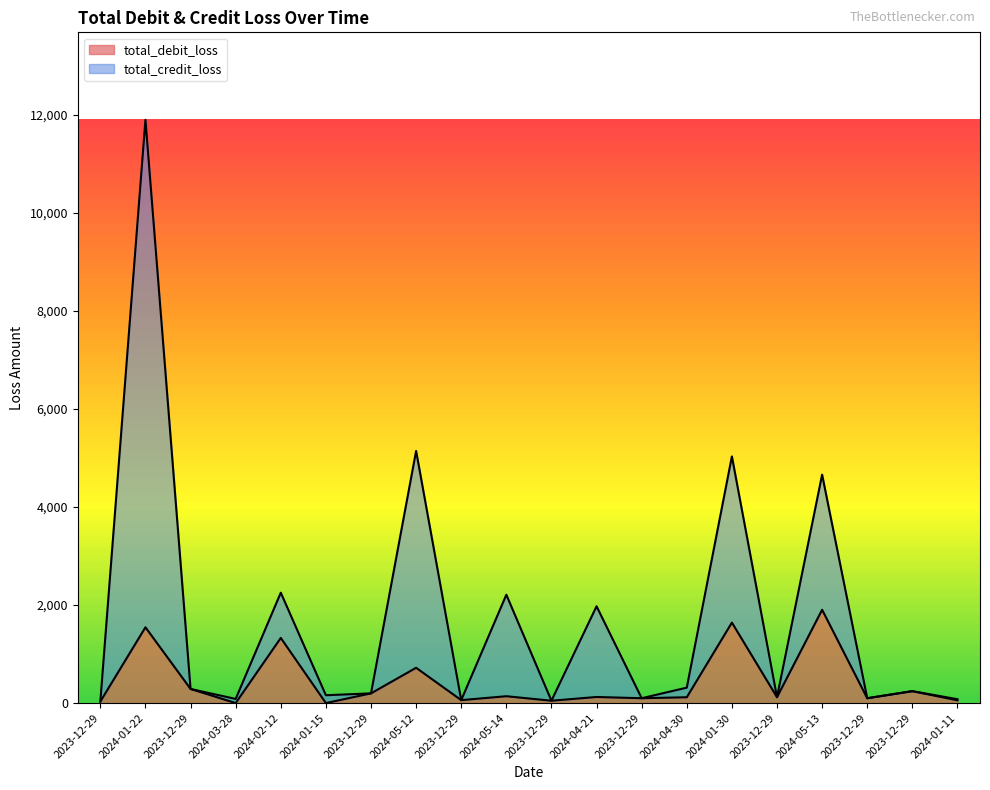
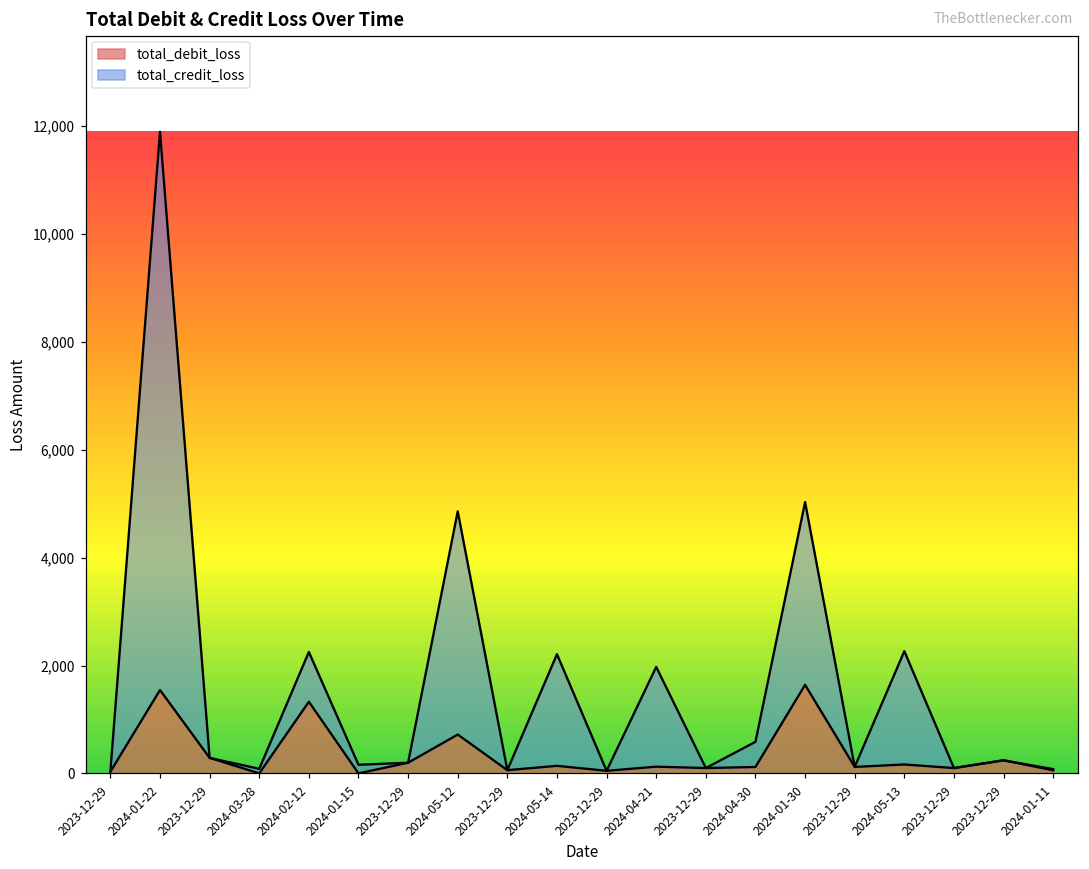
  {
    "total_debit_loss": {
      "2024-01-22": "1,500",
      "2024-03-28": "0",
      "2024-02-12": "1,300",
      "2024-01-15": "0",
      "2024-05-12": "700",
      "2024-05-14": "100",
      "2024-04-21": "100",
      "2024-04-30": "100",
      "2024-01-30": "1,600",
-     "2024-05-13": "1,900"
+     "2024-05-13": "200"
    },
    "total_credit_loss": {
      "2024-01-22": "10,400",
      "2024-03-28": "100",
      "2024-02-12": "900",
      "2024-01-15": "200",
-     "2024-05-12": "4,400",
+     "2024-05-12": "4,100",
      "2024-05-14": "2,100",
      "2024-04-21": "1,800",
-     "2024-04-30": "200",
+     "2024-04-30": "500",
      "2024-01-30": "3,400",
-     "2024-05-13": "2,800"
+     "2024-05-13": "2,100"
    }
  }
